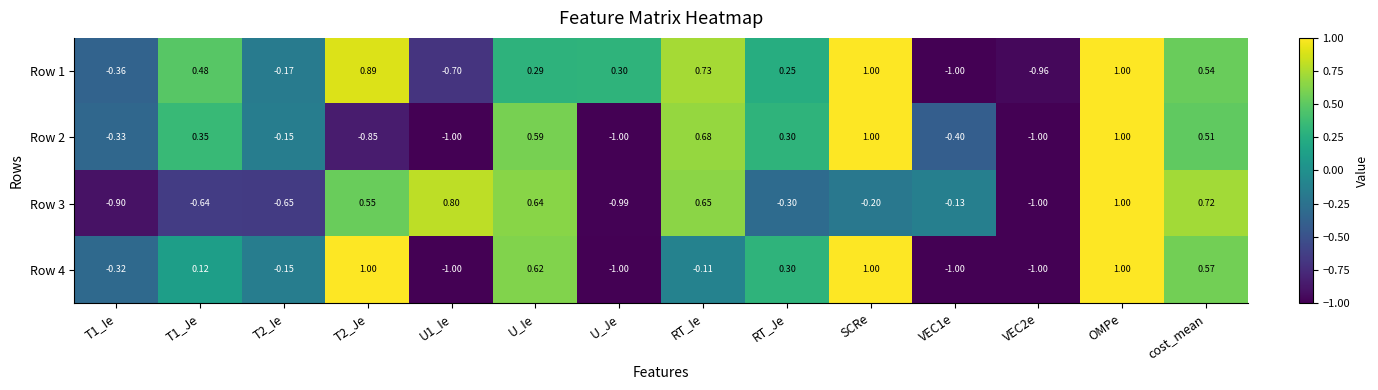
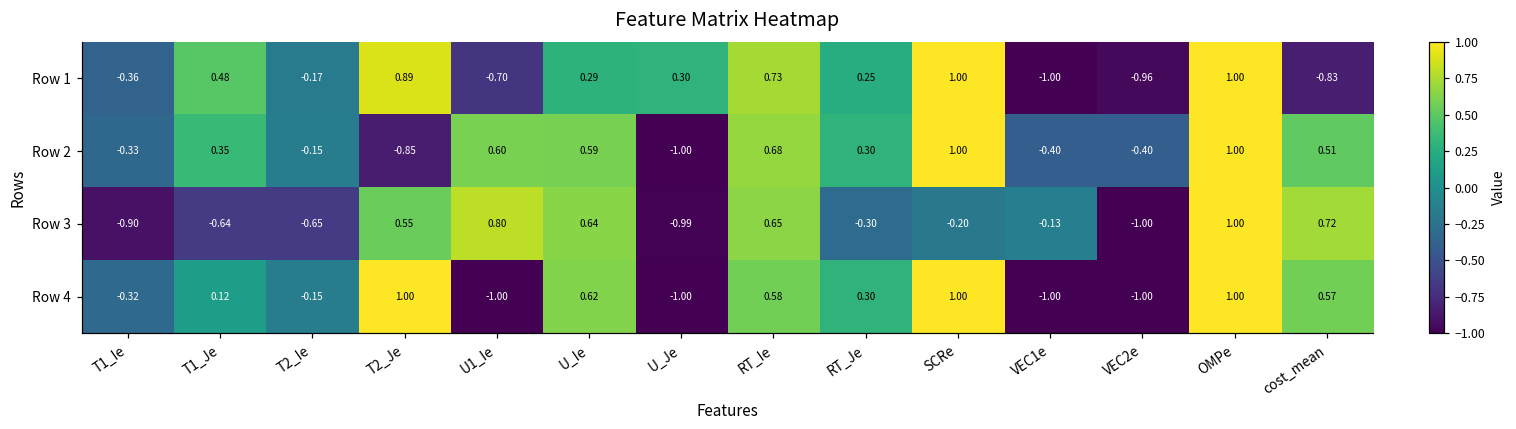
  {
    "Row 1": {
      "T1_Ie": -0.36,
      "T1_Je": 0.48,
      "T2_Ie": -0.17,
      "T2_Je": 0.89,
      "U1_Ie": -0.70,
      "U_Ie": 0.29,
      "U_Je": 0.30,
      "RT_Ie": 0.73,
      "RT_Je": 0.25,
      "SCRe": 1.00,
      "VEC1e": -1.00,
      "VEC2e": -0.96,
      "OMPe": 1.00,
-     "cost_mean": 0.54
+     "cost_mean": -0.83
    },
    "Row 2": {
      "T1_Ie": -0.33,
      "T1_Je": 0.35,
      "T2_Ie": -0.15,
      "T2_Je": -0.85,
-     "U1_Ie": -1.00,
+     "U1_Ie": 0.60,
      "U_Ie": 0.59,
      "U_Je": -1.00,
      "RT_Ie": 0.68,
      "RT_Je": 0.30,
      "SCRe": 1.00,
      "VEC1e": -0.40,
-     "VEC2e": -1.00,
+     "VEC2e": -0.40,
      "OMPe": 1.00,
      "cost_mean": 0.51
    },
    "Row 3": {
      "T1_Ie": -0.90,
      "T1_Je": -0.64,
      "T2_Ie": -0.65,
      "T2_Je": 0.55,
      "U1_Ie": 0.80,
      "U_Ie": 0.64,
      "U_Je": -0.99,
      "RT_Ie": 0.65,
      "RT_Je": -0.30,
      "SCRe": -0.20,
      "VEC1e": -0.13,
      "VEC2e": -1.00,
      "OMPe": 1.00,
      "cost_mean": 0.72
    },
    "Row 4": {
      "T1_Ie": -0.32,
      "T1_Je": 0.12,
      "T2_Ie": -0.15,
      "T2_Je": 1.00,
      "U1_Ie": -1.00,
      "U_Ie": 0.62,
      "U_Je": -1.00,
-     "RT_Ie": -0.11,
+     "RT_Ie": 0.58,
      "RT_Je": 0.30,
      "SCRe": 1.00,
      "VEC1e": -1.00,
      "VEC2e": -1.00,
      "OMPe": 1.00,
      "cost_mean": 0.57
    }
  }
